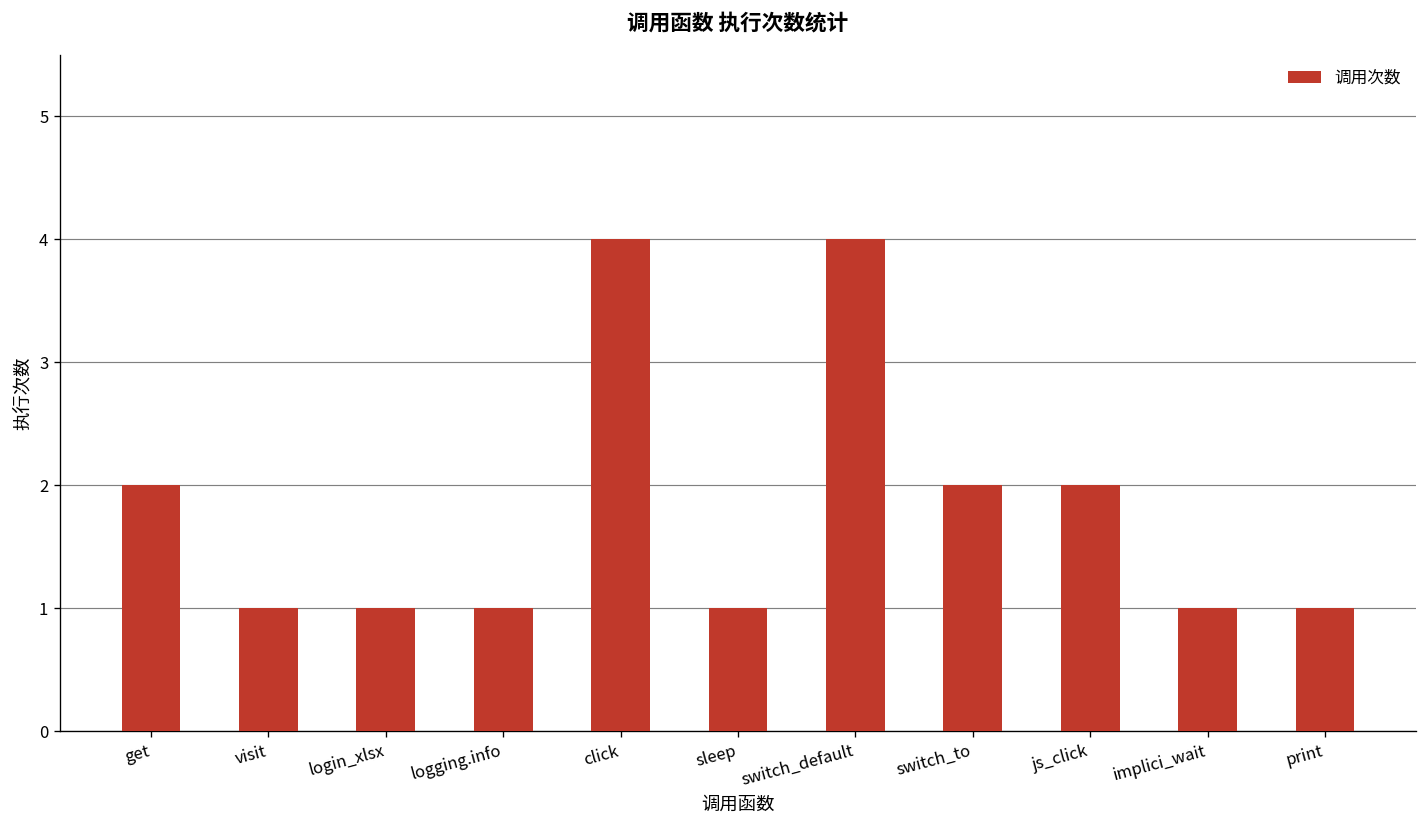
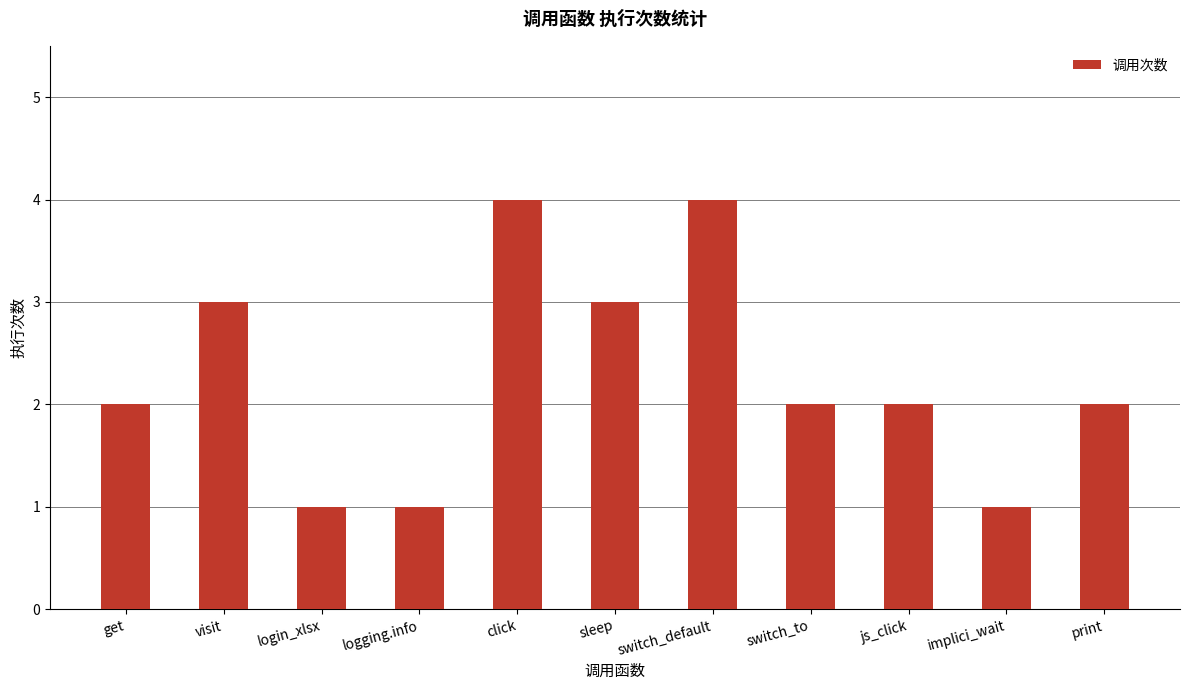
  {
    "get": 2,
-   "visit": 1,
+   "visit": 3,
    "login_xlsx": 1,
    "logging.info": 1,
    "click": 4,
-   "sleep": 1,
+   "sleep": 3,
    "switch_default": 4,
    "switch_to": 2,
    "js_click": 2,
    "implici_wait": 1,
-   "print": 1
+   "print": 2
  }
